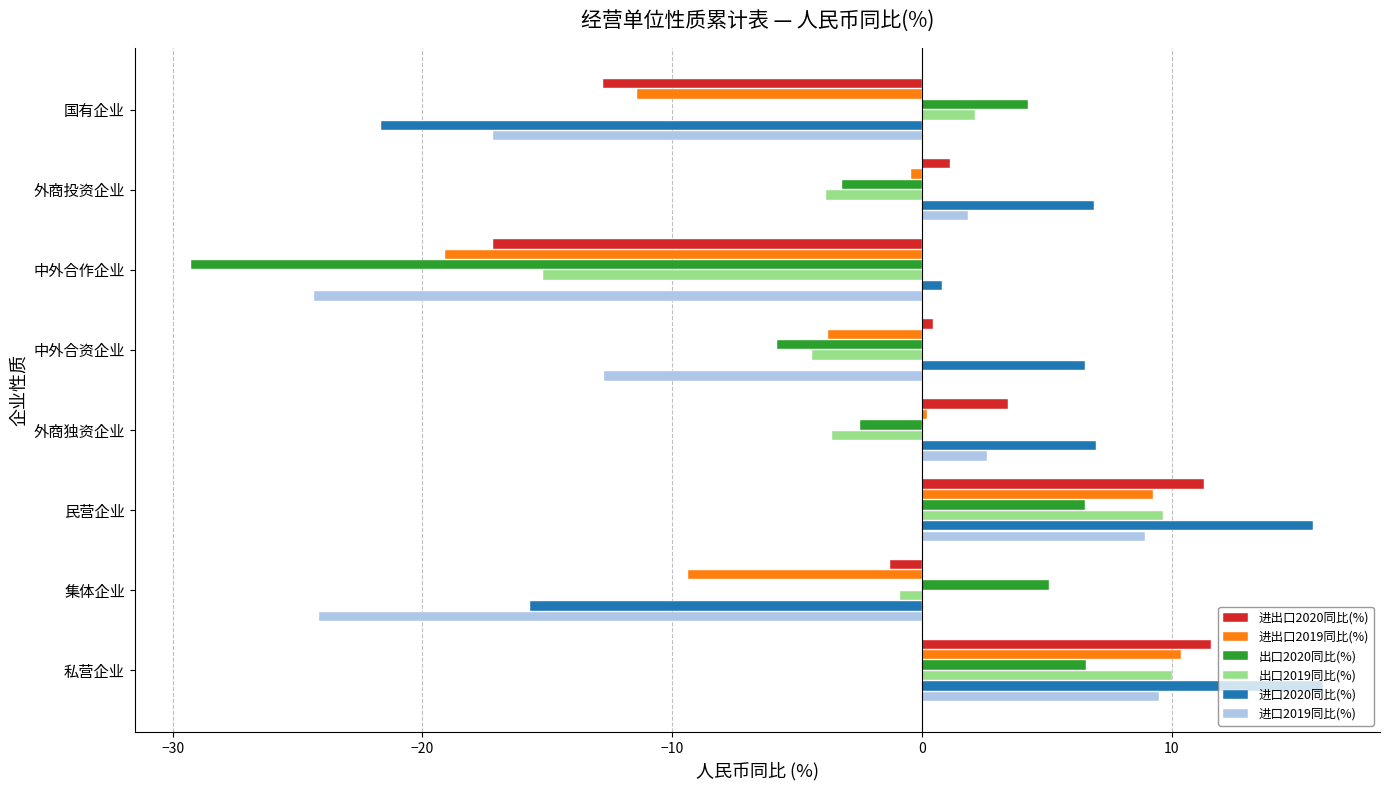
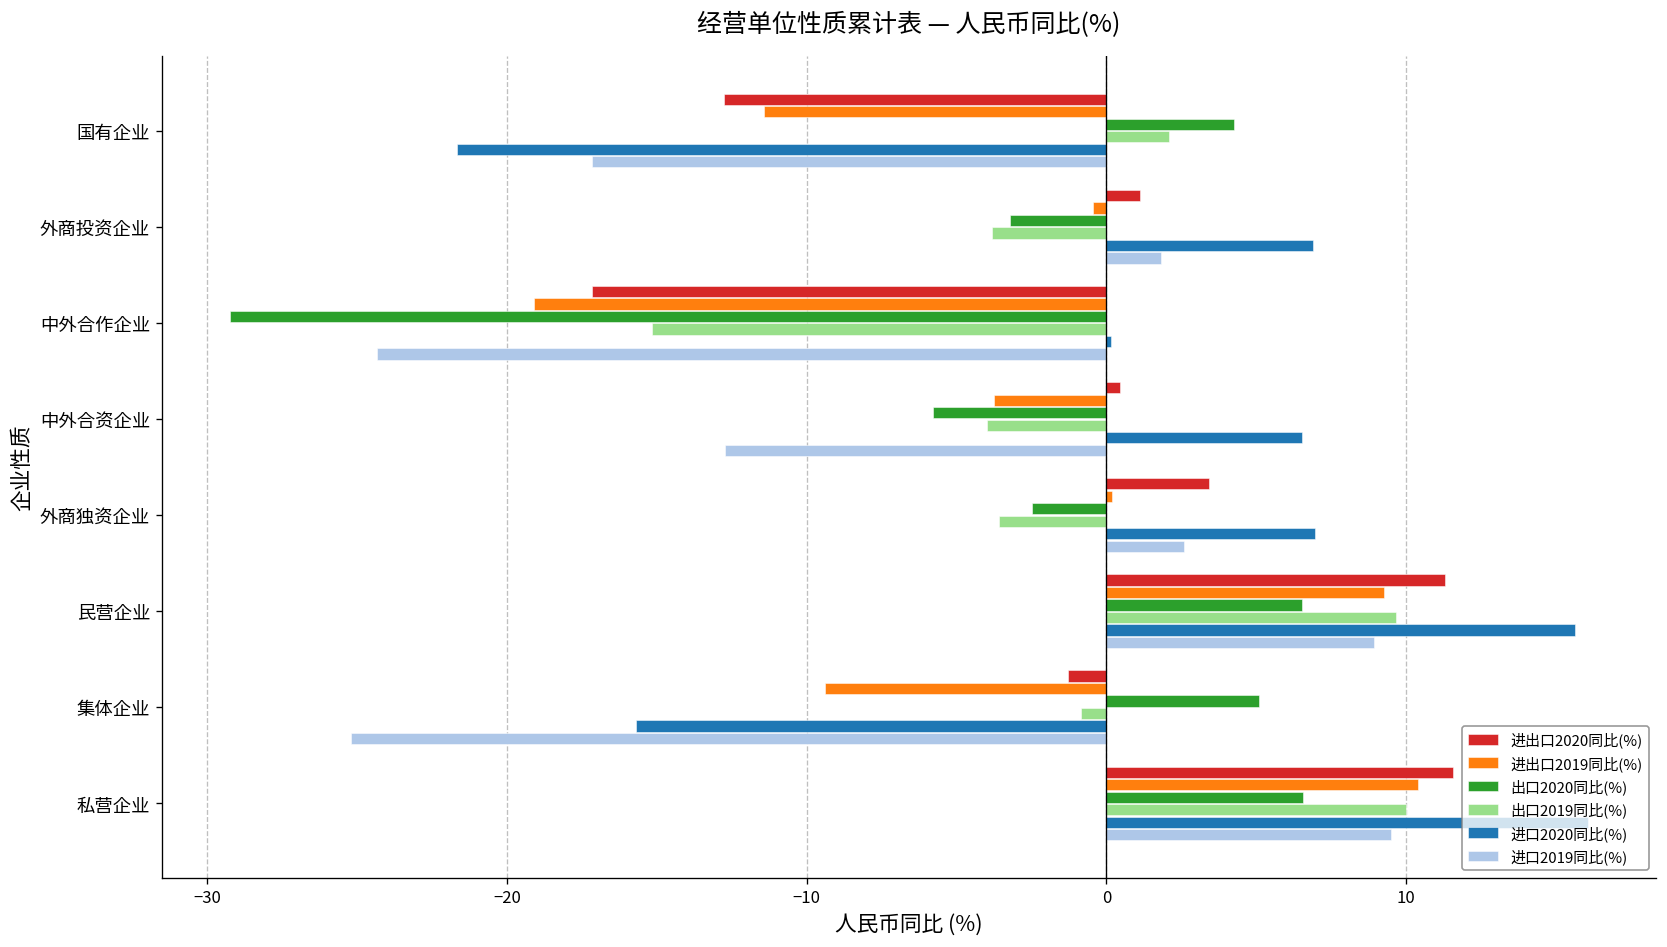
  {
    "进出口2020同比(%)": {
      "国有企业": -12.8,
      "外商投资企业": 1.1,
      "中外合作企业": -17.2,
      "中外合资企业": 0.4,
      "外商独资企业": 3.4,
      "民营企业": 11.3,
      "集体企业": -1.3,
      "私营企业": 11.6
    },
    "进出口2019同比(%)": {
      "国有企业": -11.4,
      "外商投资企业": -0.5,
      "中外合作企业": -19.1,
      "中外合资企业": -3.7,
      "外商独资企业": 0.2,
      "民营企业": 9.3,
      "集体企业": -9.4,
      "私营企业": 10.4
    },
    "出口2020同比(%)": {
      "国有企业": 4.2,
      "外商投资企业": -3.2,
      "中外合作企业": -29.3,
      "中外合资企业": -5.8,
      "外商独资企业": -2.5,
      "民营企业": 6.5,
      "集体企业": 5.1,
      "私营企业": 6.6
    },
    "出口2019同比(%)": {
      "国有企业": 2.1,
      "外商投资企业": -3.8,
      "中外合作企业": -15.2,
-     "中外合资企业": -4.4,
+     "中外合资企业": -4.0,
      "外商独资企业": -3.6,
      "民营企业": 9.6,
      "集体企业": -0.9,
      "私营企业": 10.0
    },
    "进口2020同比(%)": {
      "国有企业": -21.7,
      "外商投资企业": 6.9,
-     "中外合作企业": 0.8,
+     "中外合作企业": 0.2,
      "中外合资企业": 6.5,
      "外商独资企业": 7.0,
      "民营企业": 15.6,
      "集体企业": -15.7
    },
    "进口2019同比(%)": {
      "国有企业": -17.2,
      "外商投资企业": 1.8,
      "中外合作企业": -24.3,
      "中外合资企业": -12.7,
      "外商独资企业": 2.6,
      "民营企业": 8.9,
-     "集体企业": -24.1,
+     "集体企业": -25.2,
      "私营企业": 9.5
    }
  }
